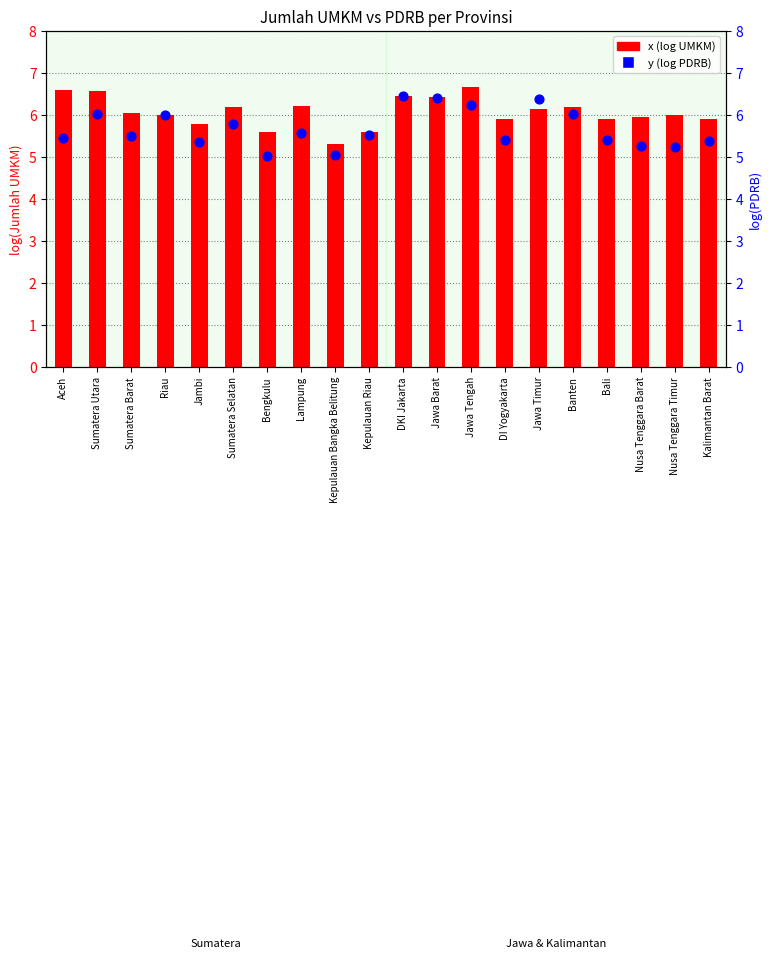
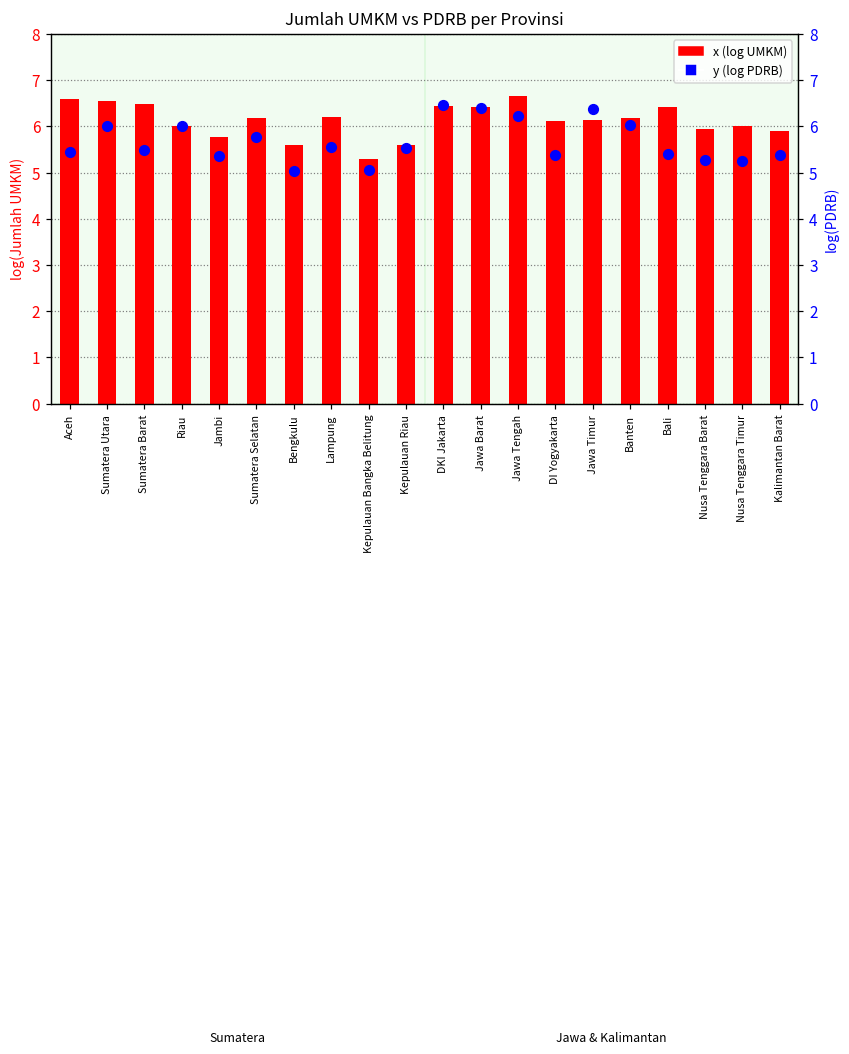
  {
    "x (log UMKM)": {
      "Aceh": 6.6,
      "Sumatera Utara": 6.6,
-     "Sumatera Barat": 6.0,
+     "Sumatera Barat": 6.5,
      "Riau": 6.0,
      "Jambi": 5.8,
      "Sumatera Selatan": 6.2,
      "Bengkulu": 5.6,
      "Lampung": 6.2,
      "Kepulauan Bangka Belitung": 5.3,
      "Kepulauan Riau": 5.6,
      "DKI Jakarta": 6.4,
      "Jawa Barat": 6.4,
      "Jawa Tengah": 6.7,
-     "DI Yogyakarta": 5.9,
+     "DI Yogyakarta": 6.1,
      "Jawa Timur": 6.1,
      "Banten": 6.2,
-     "Bali": 5.9,
+     "Bali": 6.4,
      "Nusa Tenggara Barat": 6.0,
      "Nusa Tenggara Timur": 6.0,
      "Kalimantan Barat": 5.9
    }
  }
